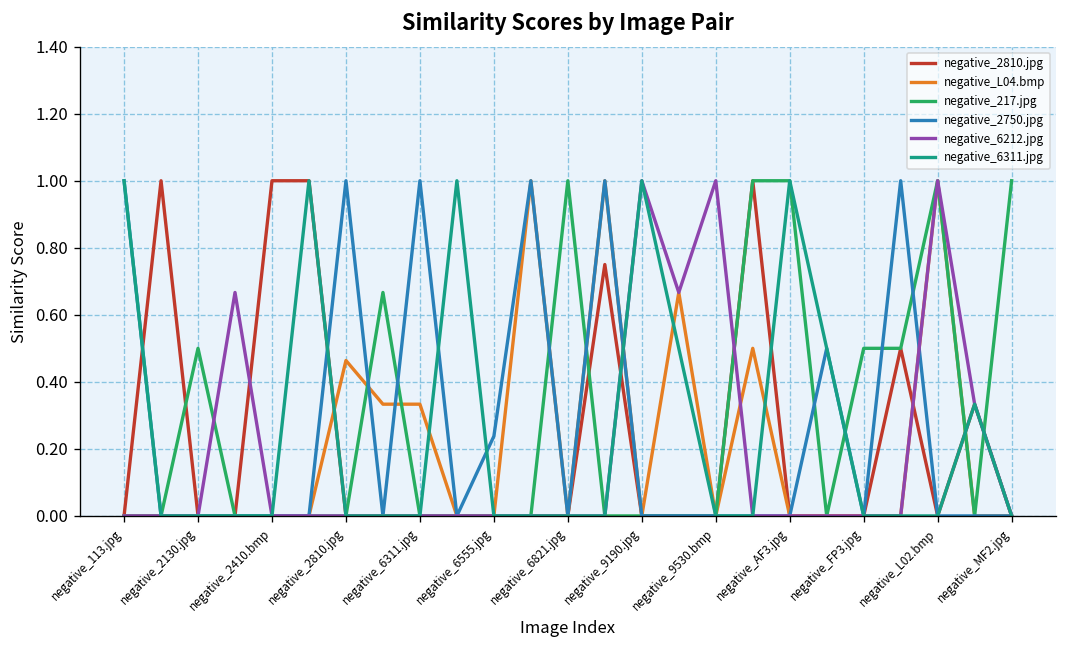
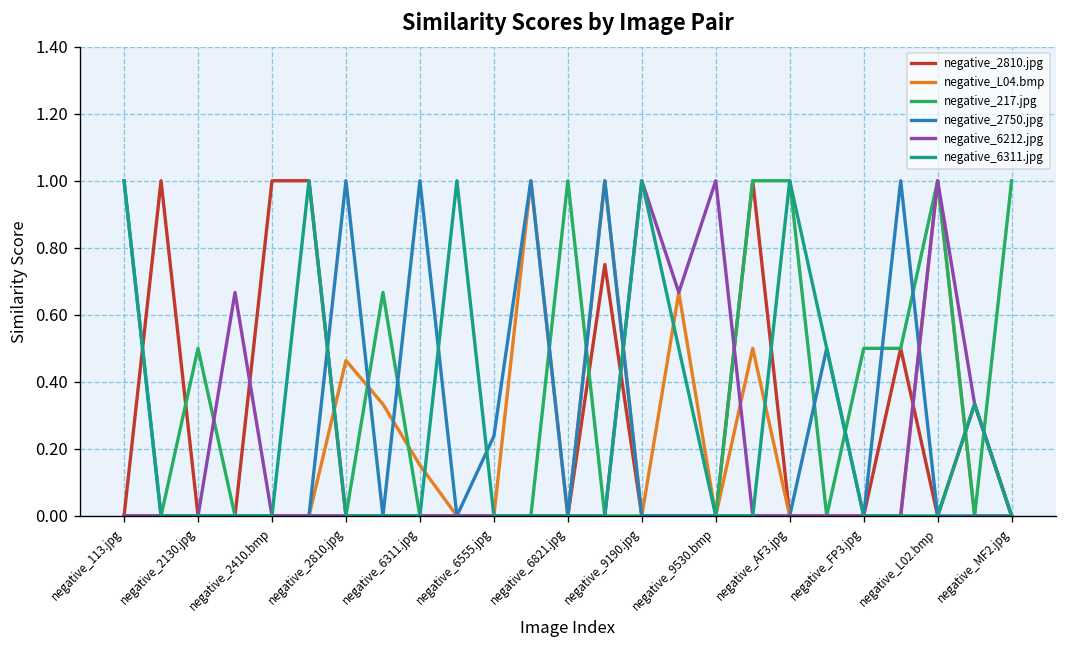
  {
    "negative_2810.jpg": {
      "negative_2410.bmp": 1.00
    },
    "negative_L04.bmp": {
      "negative_2810.jpg": 0.46,
-     "negative_6311.jpg": 0.33
+     "negative_6311.jpg": 0.15
    },
    "negative_2750.jpg": {
      "negative_2810.jpg": 1.00,
      "negative_6311.jpg": 1.00,
      "negative_6555.jpg": 0.24
    },
    "negative_6212.jpg": {
      "negative_9530.bmp": 1.00
    }
  }
